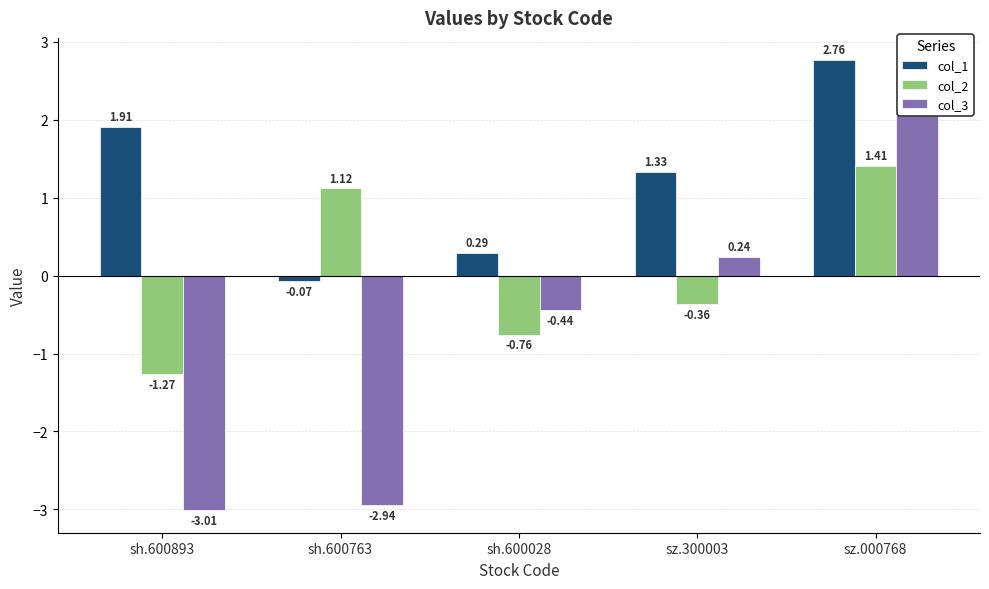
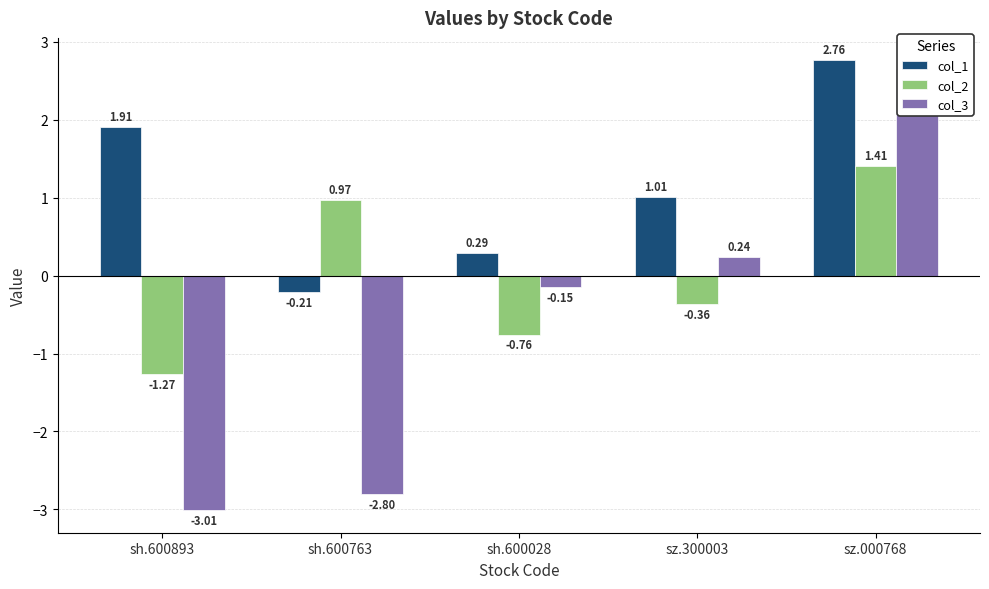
  {
    "col_1": {
      "sh.600893": 1.91,
-     "sh.600763": -0.07,
+     "sh.600763": -0.21,
      "sh.600028": 0.29,
-     "sz.300003": 1.33,
+     "sz.300003": 1.01,
      "sz.000768": 2.76
    },
    "col_2": {
      "sh.600893": -1.27,
-     "sh.600763": 1.12,
+     "sh.600763": 0.97,
      "sh.600028": -0.76,
      "sz.300003": -0.36,
      "sz.000768": 1.41
    },
    "col_3": {
      "sh.600893": -3.01,
-     "sh.600763": -2.94,
-     "sh.600028": -0.44,
+     "sh.600763": -2.80,
+     "sh.600028": -0.15,
      "sz.300003": 0.24
    }
  }
